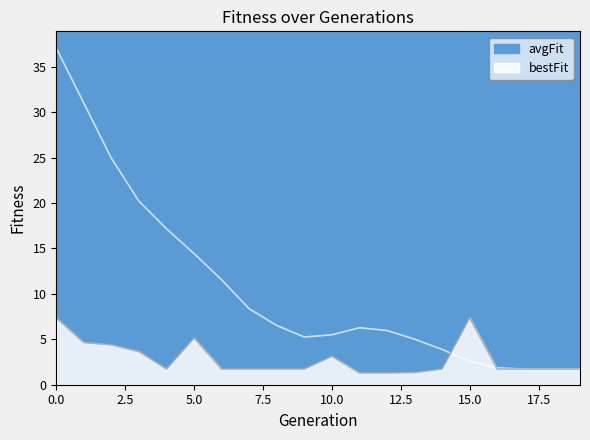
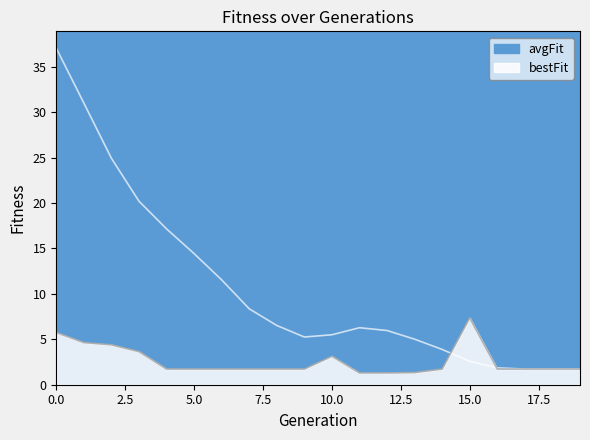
  {
    "avgFit": {
      "0.0": 37,
      "5.0": 14,
      "10.0": 5,
      "15.0": 3
    },
    "bestFit": {
-     "0.0": 7,
-     "5.0": 5,
+     "0.0": 6,
+     "5.0": 2,
      "10.0": 3,
      "15.0": 7
    }
  }
